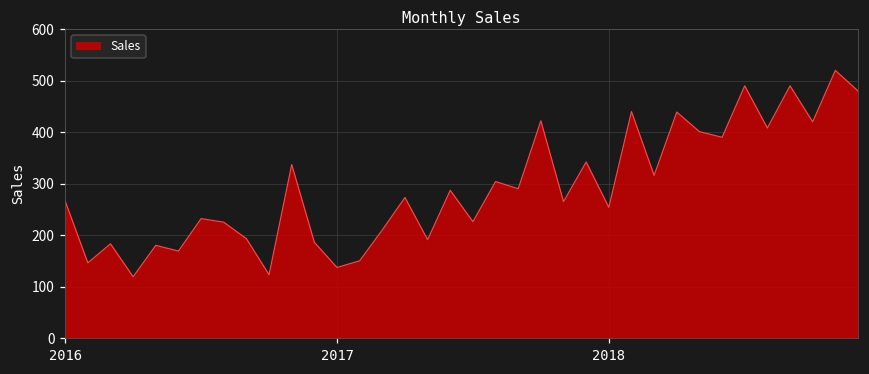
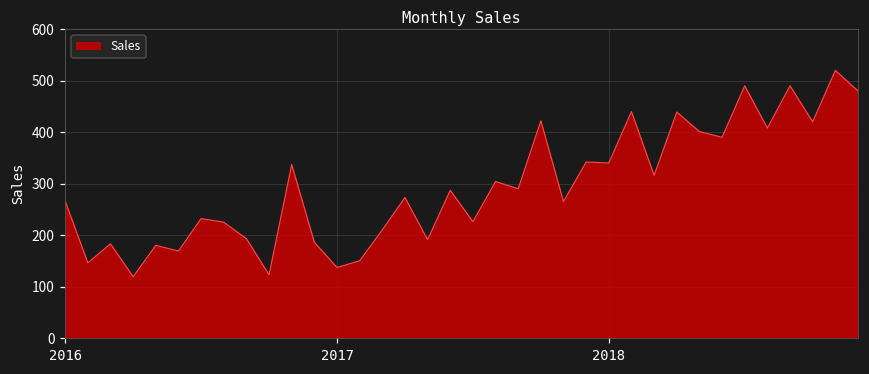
  {
    "2016": 270,
    "2017": 140,
-   "2018": 250
+   "2018": 340
  }
